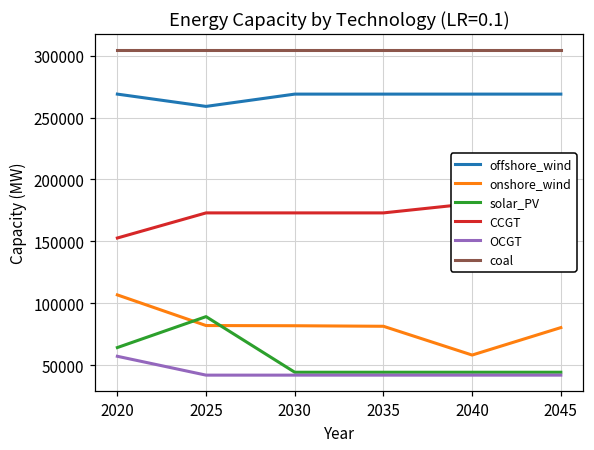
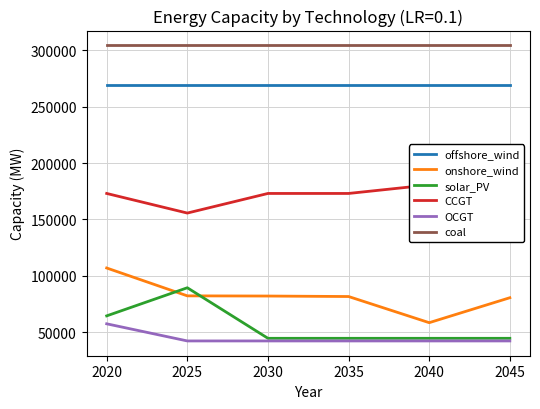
  {
    "offshore_wind": {
      "2020": 269000,
-     "2025": 259000,
+     "2025": 269000,
      "2030": 269000,
      "2035": 269000,
      "2040": 269000,
      "2045": 269000
    },
    "onshore_wind": {
      "2020": 107000,
      "2025": 82000,
      "2030": 82000,
      "2035": 82000,
      "2040": 58000,
      "2045": 80000
    },
    "solar_PV": {
      "2020": 64000,
      "2025": 89000,
      "2030": 44000,
      "2035": 44000,
      "2040": 44000,
      "2045": 44000
    },
    "CCGT": {
-     "2020": 153000,
-     "2025": 173000,
+     "2020": 173000,
+     "2025": 156000,
      "2030": 173000,
      "2035": 173000
    },
    "OCGT": {
      "2020": 57000,
      "2025": 42000,
      "2030": 42000,
      "2035": 42000,
      "2040": 42000,
      "2045": 42000
    },
    "coal": {
      "2020": 305000,
      "2025": 305000,
      "2030": 305000,
      "2035": 305000,
      "2040": 305000,
      "2045": 305000
    }
  }
